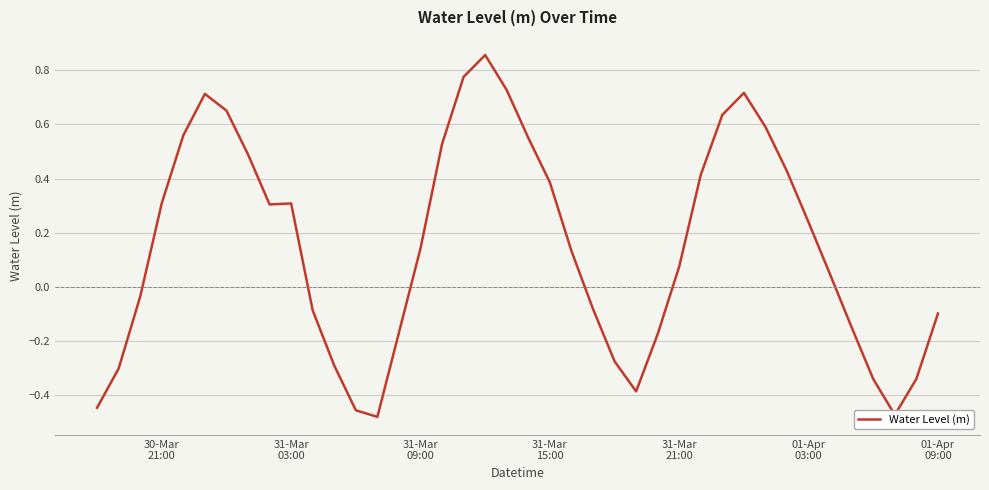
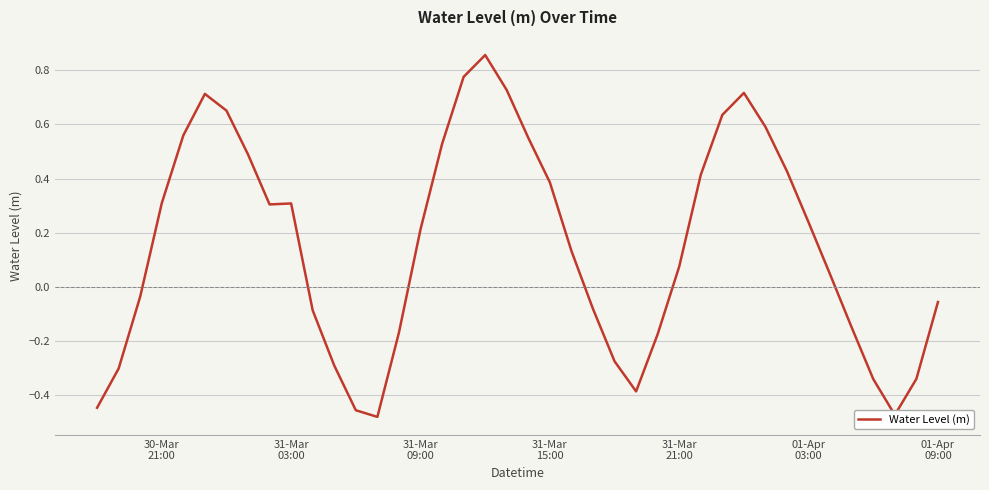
  {
    "30-Mar 21:00": 0.31,
    "31-Mar 03:00": 0.31,
-   "31-Mar 09:00": 0.14,
+   "31-Mar 09:00": 0.21,
    "31-Mar 15:00": 0.39,
    "31-Mar 21:00": 0.07,
    "01-Apr 03:00": 0.24,
-   "01-Apr 09:00": -0.10
+   "01-Apr 09:00": -0.06
  }
